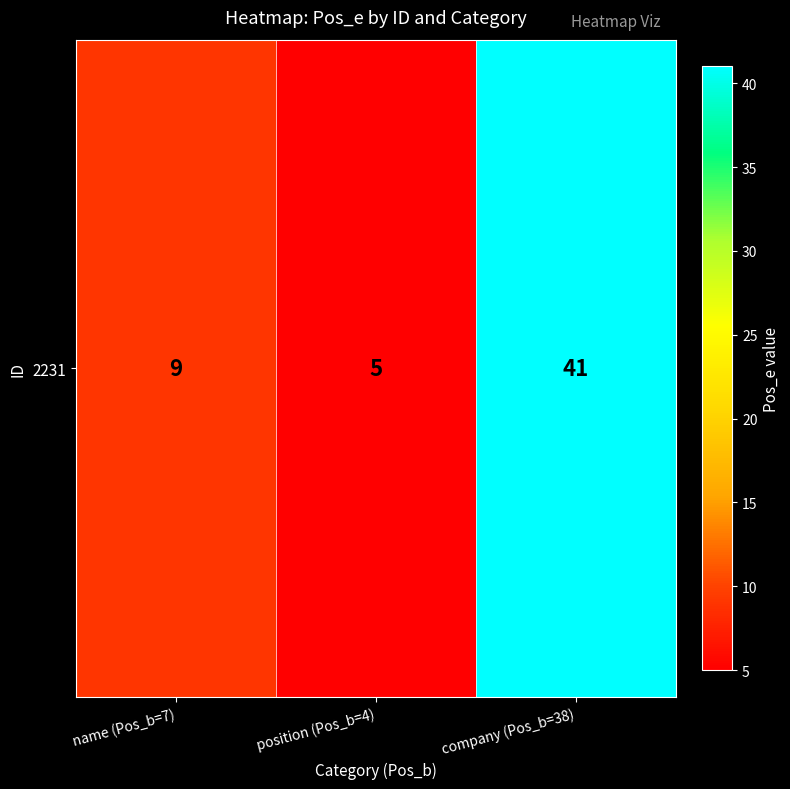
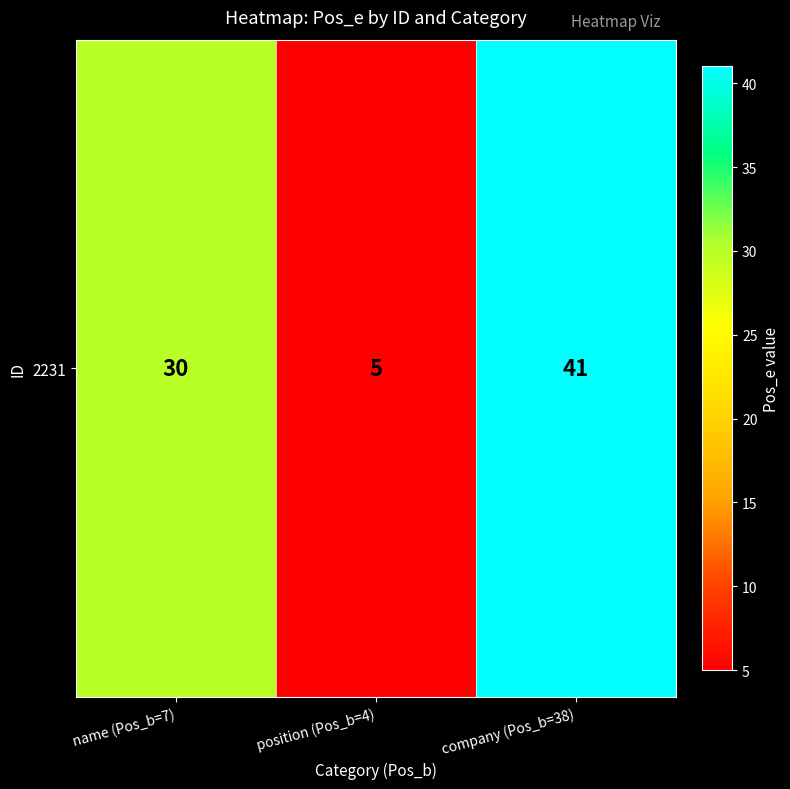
  {
    "2231": {
-     "name (Pos_b=7)": 9,
+     "name (Pos_b=7)": 30,
      "position (Pos_b=4)": 5,
      "company (Pos_b=38)": 41
    }
  }
